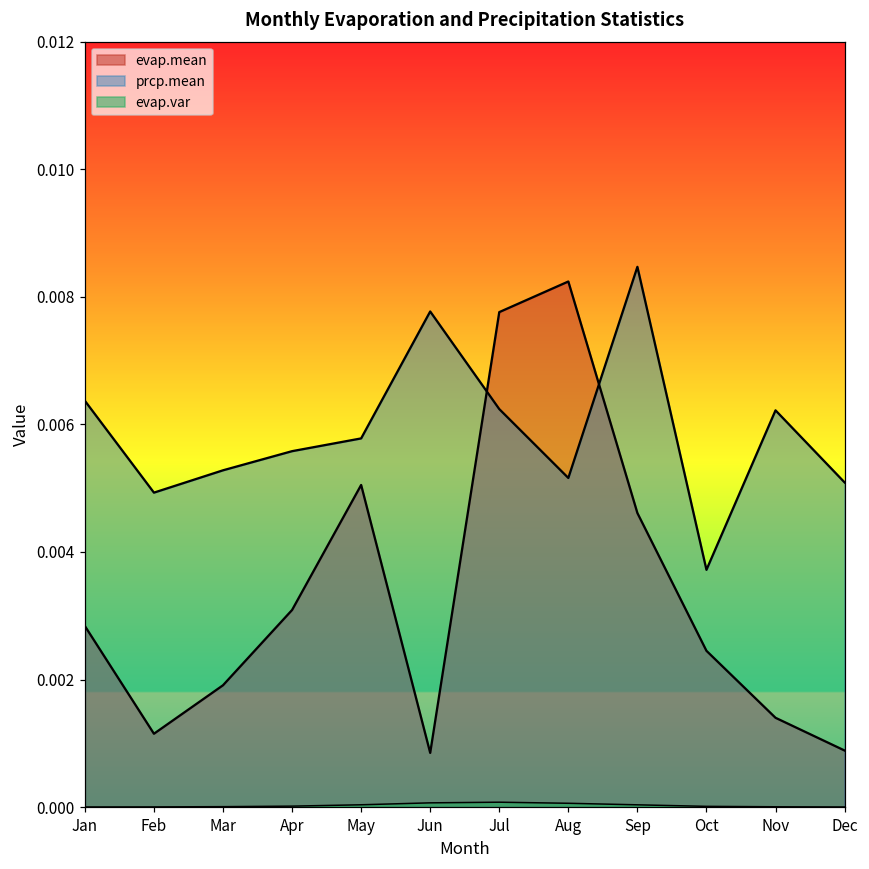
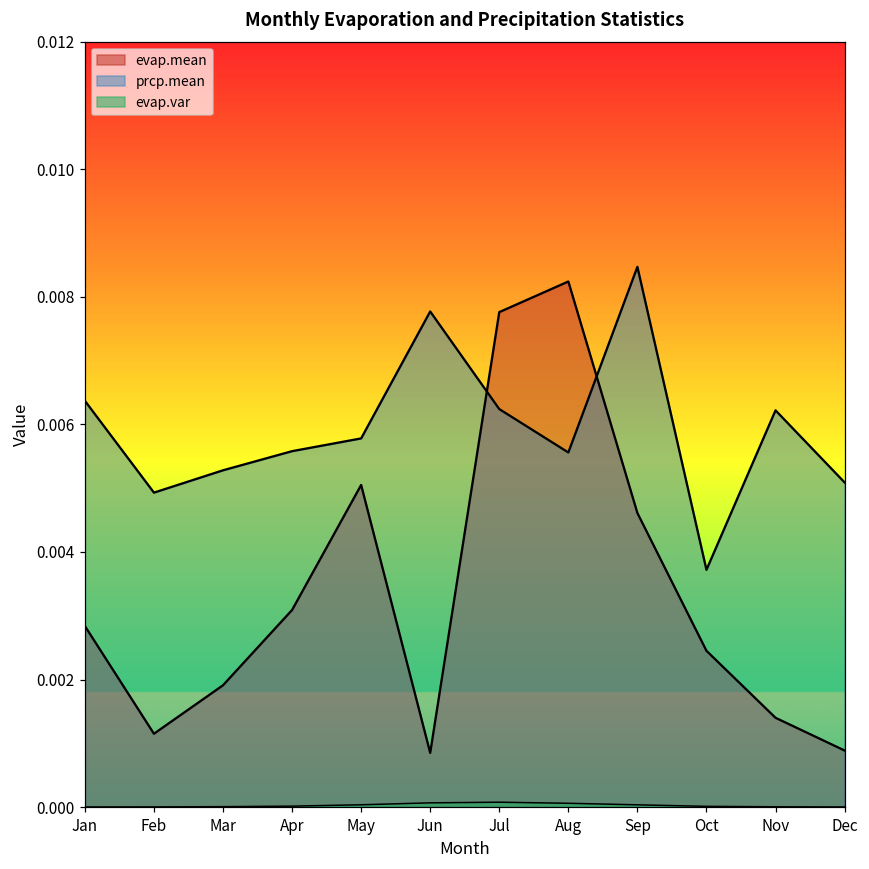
  {
    "evap.mean": {
      "Jan": 0.0028,
      "Feb": 0.0012,
      "Mar": 0.0019,
      "Apr": 0.0031,
      "May": 0.0051,
      "Jun": 0.0009,
      "Jul": 0.0078,
      "Aug": 0.0082,
      "Sep": 0.0046,
      "Oct": 0.0025,
      "Nov": 0.0014,
      "Dec": 0.0009
    },
    "prcp.mean": {
      "Jan": 0.0064,
      "Feb": 0.0049,
      "Mar": 0.0053,
      "Apr": 0.0056,
      "May": 0.0058,
      "Jun": 0.0078,
      "Jul": 0.0062,
-     "Aug": 0.0052,
+     "Aug": 0.0056,
      "Sep": 0.0085,
      "Oct": 0.0037,
      "Nov": 0.0062,
      "Dec": 0.0051
    },
    "evap.var": {
      "Jan": 0.0000,
      "Feb": 0.0000,
      "Mar": 0.0000,
      "Apr": 0.0000,
      "May": 0.0000,
      "Jun": 0.0001,
      "Jul": 0.0001,
      "Aug": 0.0001,
      "Sep": 0.0000,
      "Oct": 0.0000,
      "Nov": 0.0000,
      "Dec": 0.0000
    }
  }
